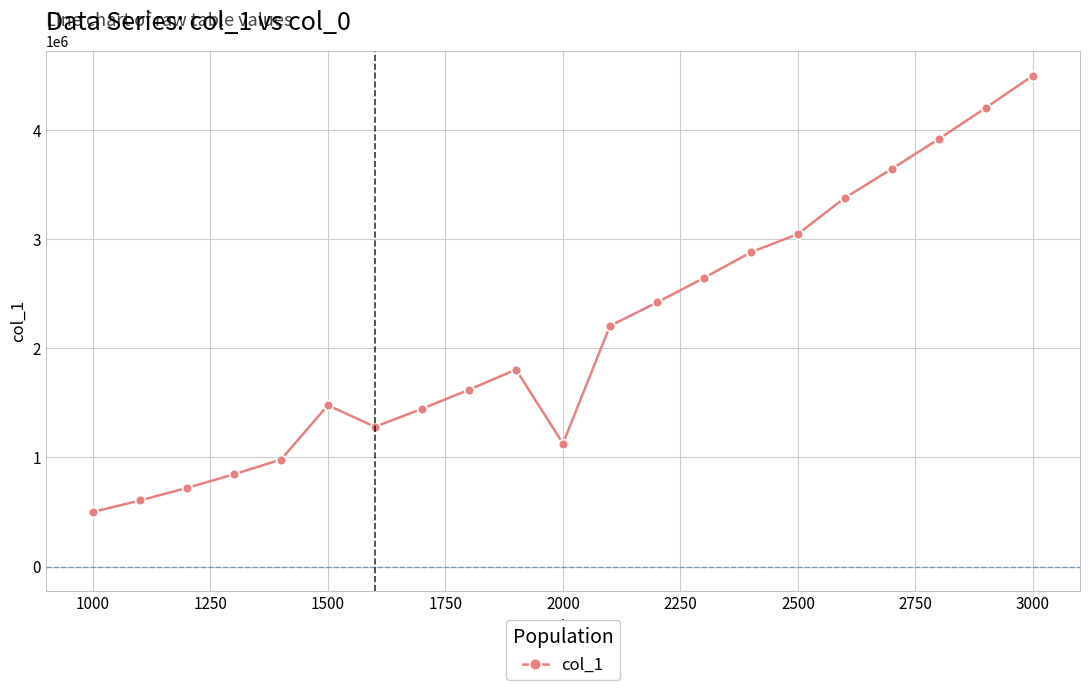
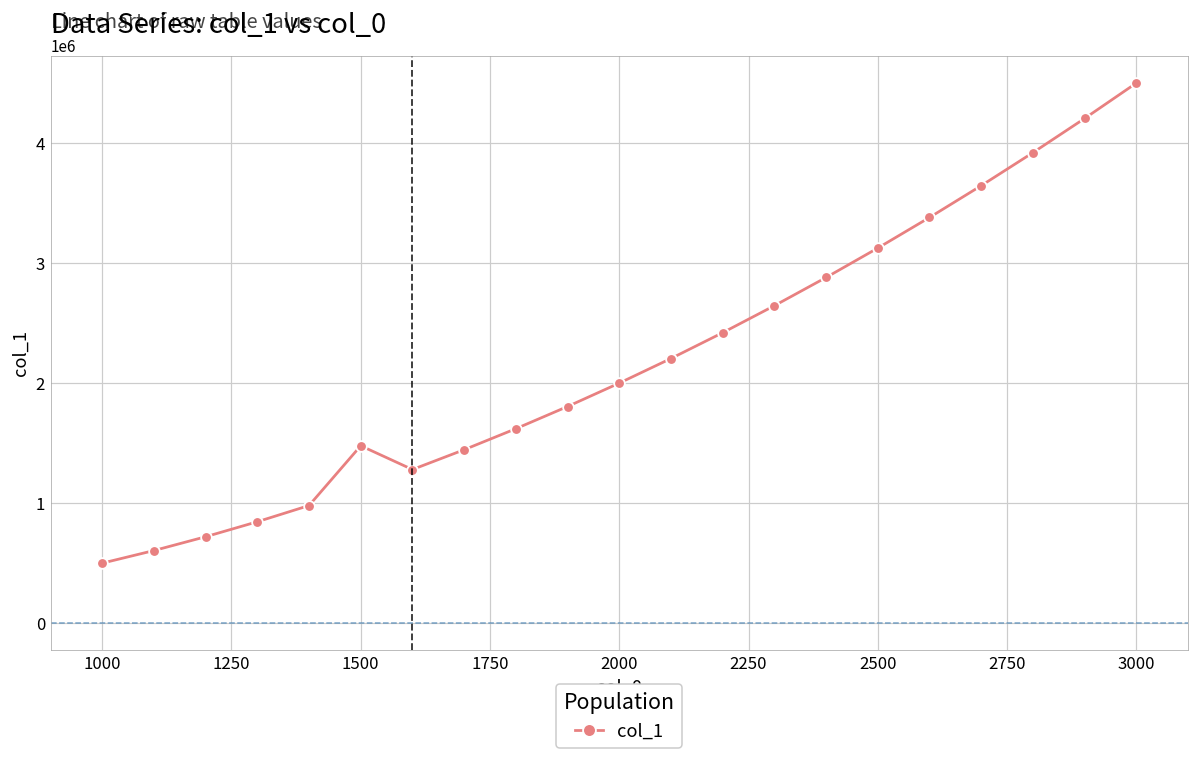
  {
    "1000": 500000,
    "1500": 1480000,
-   "2000": 1130000,
-   "2500": 3050000,
+   "2000": 2000000,
+   "2500": 3130000,
    "3000": 4500000
  }
